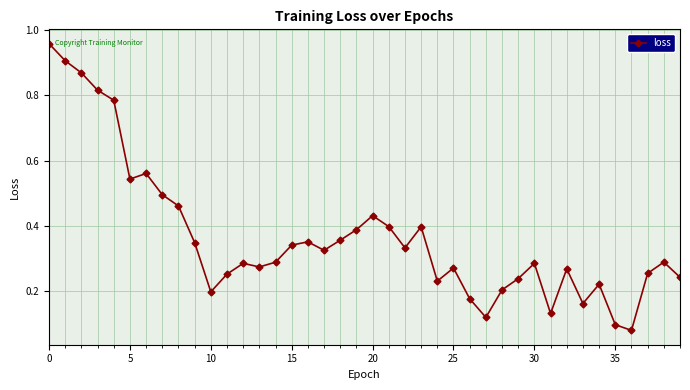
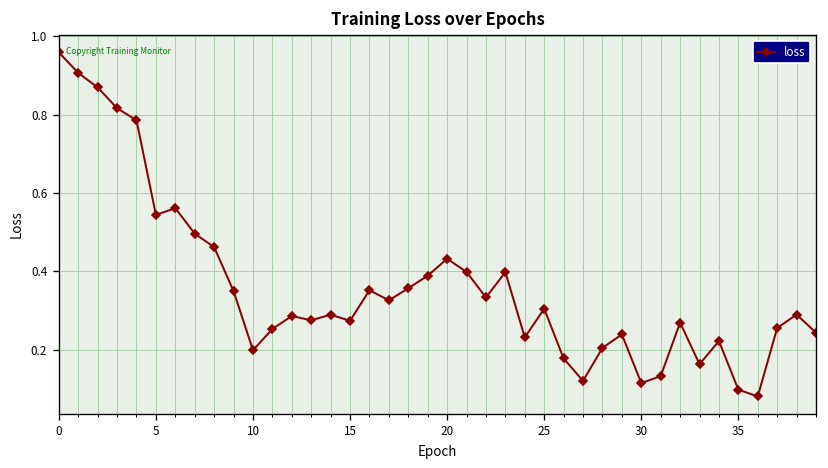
  {
    "0": 0.96,
    "5": 0.54,
    "10": 0.20,
-   "15": 0.34,
+   "15": 0.27,
    "20": 0.43,
-   "25": 0.27,
-   "30": 0.29,
+   "25": 0.30,
+   "30": 0.11,
    "35": 0.10
  }
